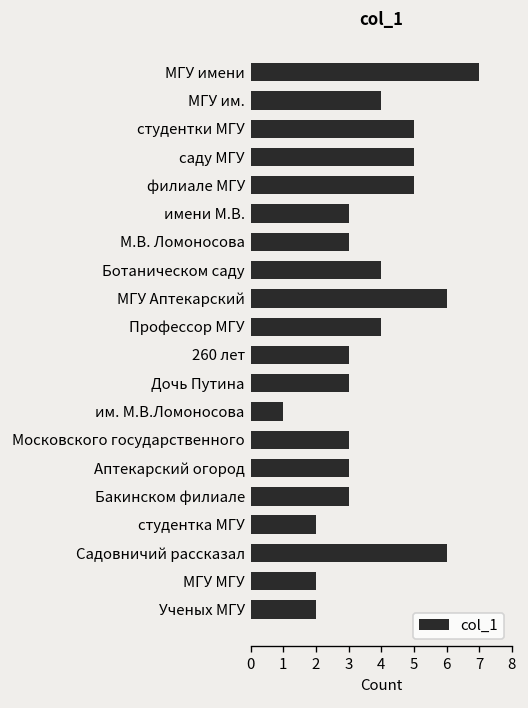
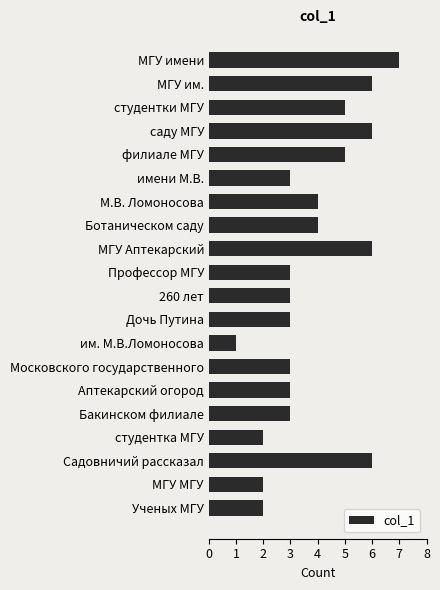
  {
    "МГУ имени": 7,
-   "МГУ им.": 4,
+   "МГУ им.": 6,
    "студентки МГУ": 5,
-   "саду МГУ": 5,
+   "саду МГУ": 6,
    "филиале МГУ": 5,
    "имени М.В.": 3,
-   "М.В. Ломоносова": 3,
+   "М.В. Ломоносова": 4,
    "Ботаническом саду": 4,
    "МГУ Аптекарский": 6,
-   "Профессор МГУ": 4,
+   "Профессор МГУ": 3,
    "260 лет": 3,
    "Дочь Путина": 3,
    "им. М.В.Ломоносова": 1,
    "Московского государственного": 3,
    "Аптекарский огород": 3,
    "Бакинском филиале": 3,
    "студентка МГУ": 2,
    "Садовничий рассказал": 6,
    "МГУ МГУ": 2,
    "Ученых МГУ": 2
  }
